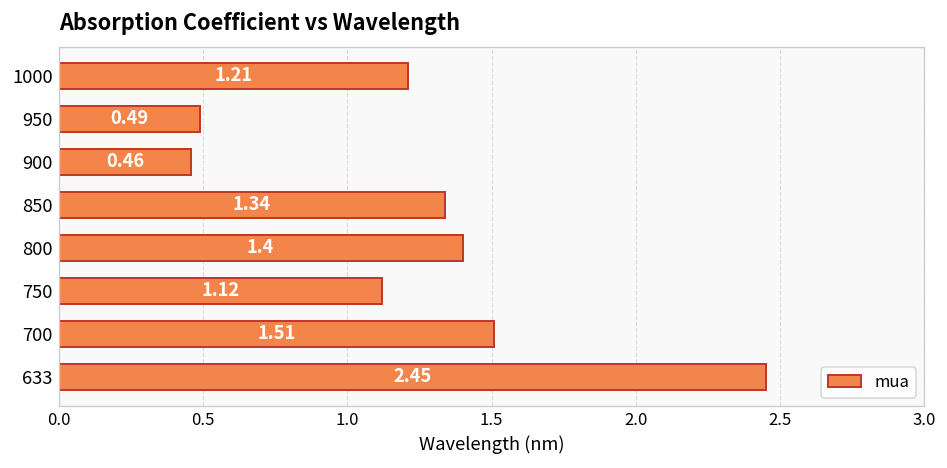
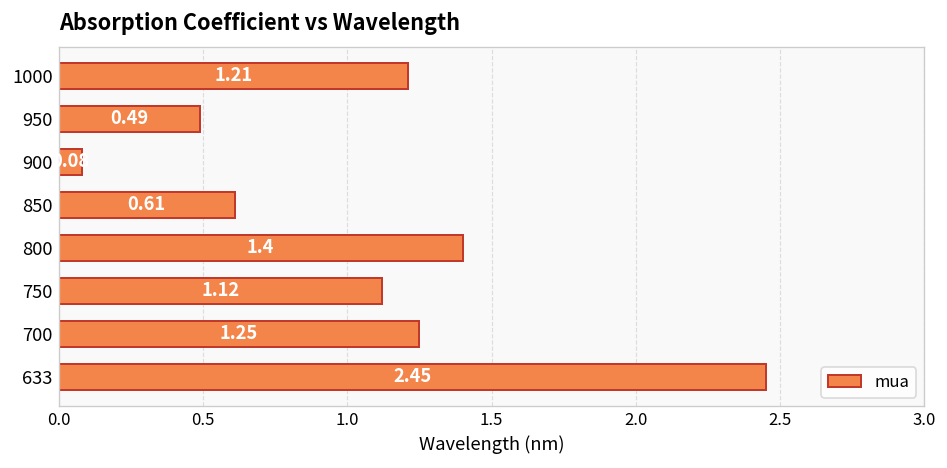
  {
    "1000": 1.21,
    "950": 0.49,
-   "900": 0.46,
-   "850": 1.34,
+   "900": 0.08,
+   "850": 0.61,
    "800": 1.4,
    "750": 1.12,
-   "700": 1.51,
+   "700": 1.25,
    "633": 2.45
  }
